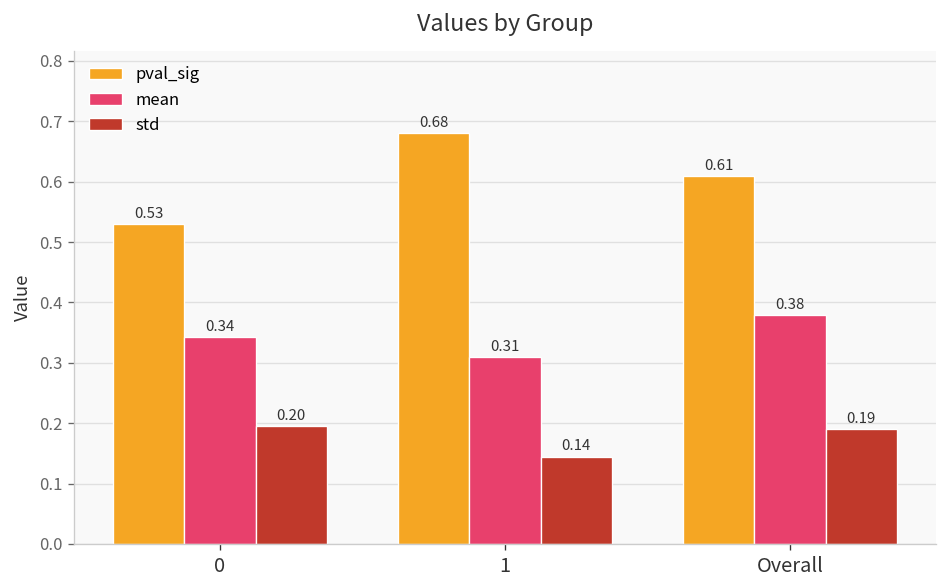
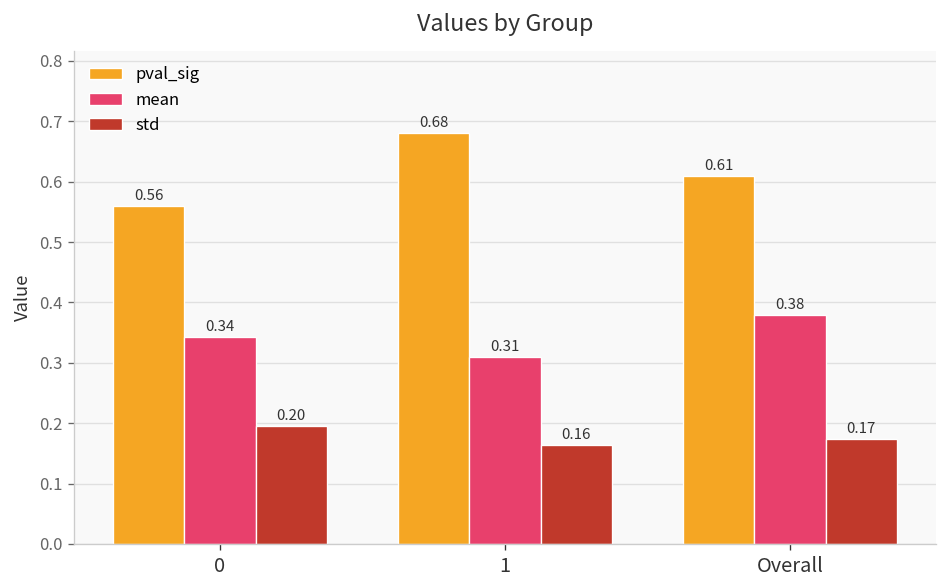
  {
    "pval_sig": {
-     "0": 0.53,
+     "0": 0.56,
      "1": 0.68,
      "Overall": 0.61
    },
    "mean": {
      "0": 0.34,
      "1": 0.31,
      "Overall": 0.38
    },
    "std": {
      "0": 0.20,
-     "1": 0.14,
-     "Overall": 0.19
+     "1": 0.16,
+     "Overall": 0.17
    }
  }
